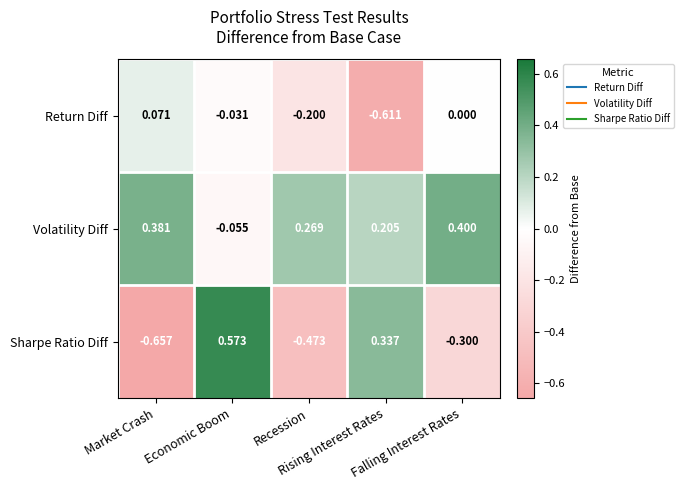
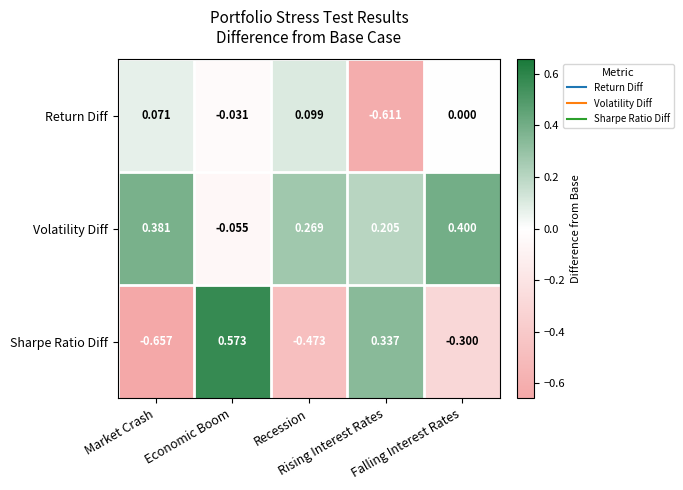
  {
    "Return Diff": {
      "Market Crash": 0.071,
      "Economic Boom": -0.031,
-     "Recession": -0.200,
+     "Recession": 0.099,
      "Rising Interest Rates": -0.611,
      "Falling Interest Rates": 0.000
    },
    "Volatility Diff": {
      "Market Crash": 0.381,
      "Economic Boom": -0.055,
      "Recession": 0.269,
      "Rising Interest Rates": 0.205,
      "Falling Interest Rates": 0.400
    },
    "Sharpe Ratio Diff": {
      "Market Crash": -0.657,
      "Economic Boom": 0.573,
      "Recession": -0.473,
      "Rising Interest Rates": 0.337,
      "Falling Interest Rates": -0.300
    }
  }
